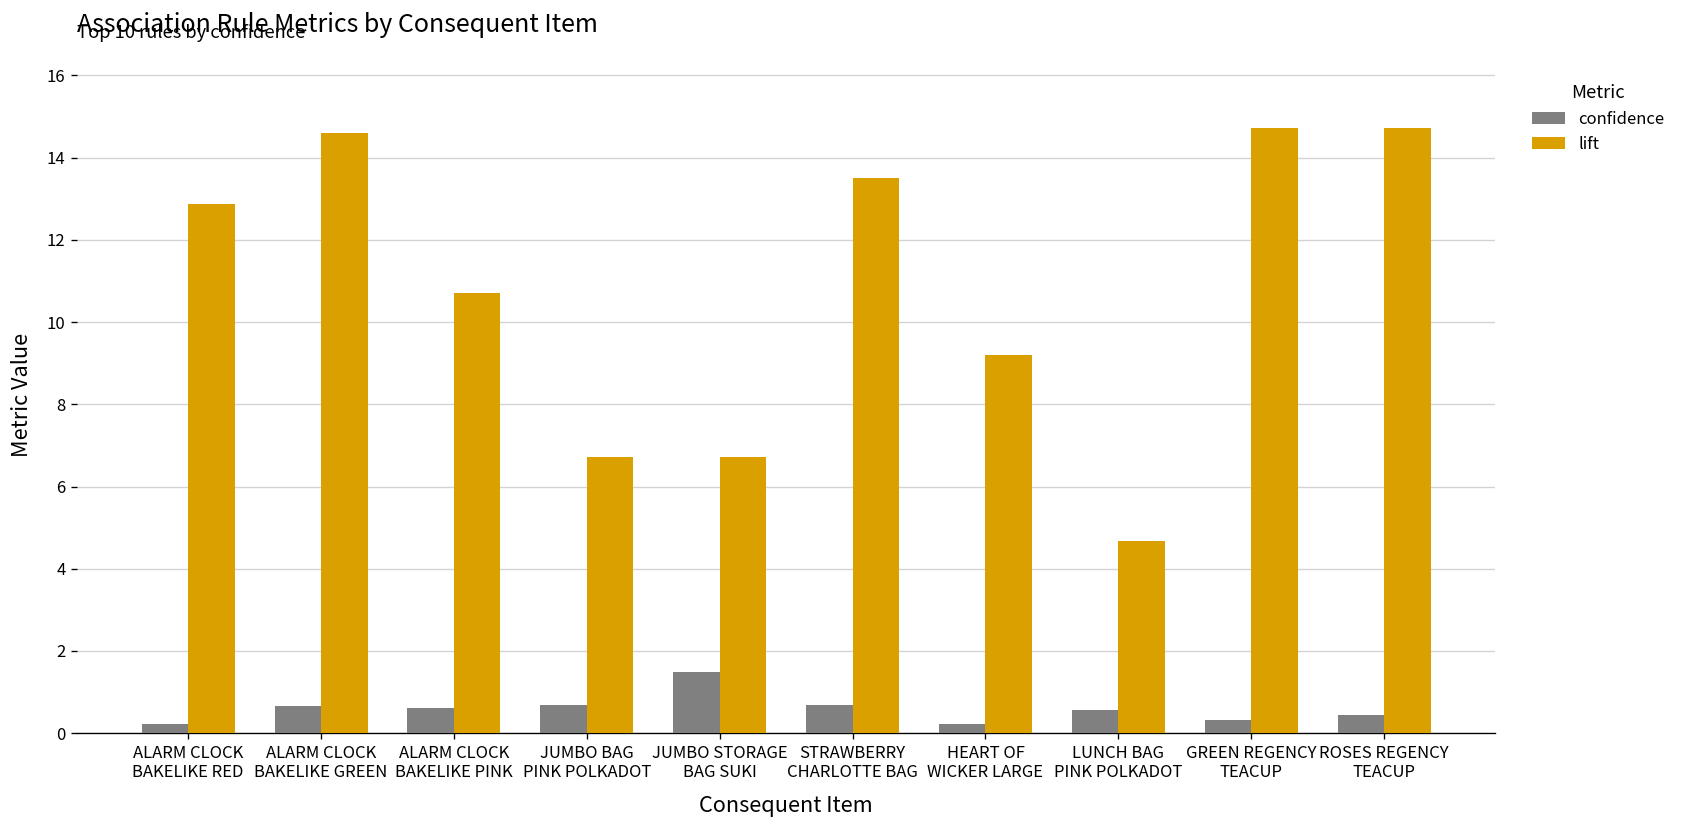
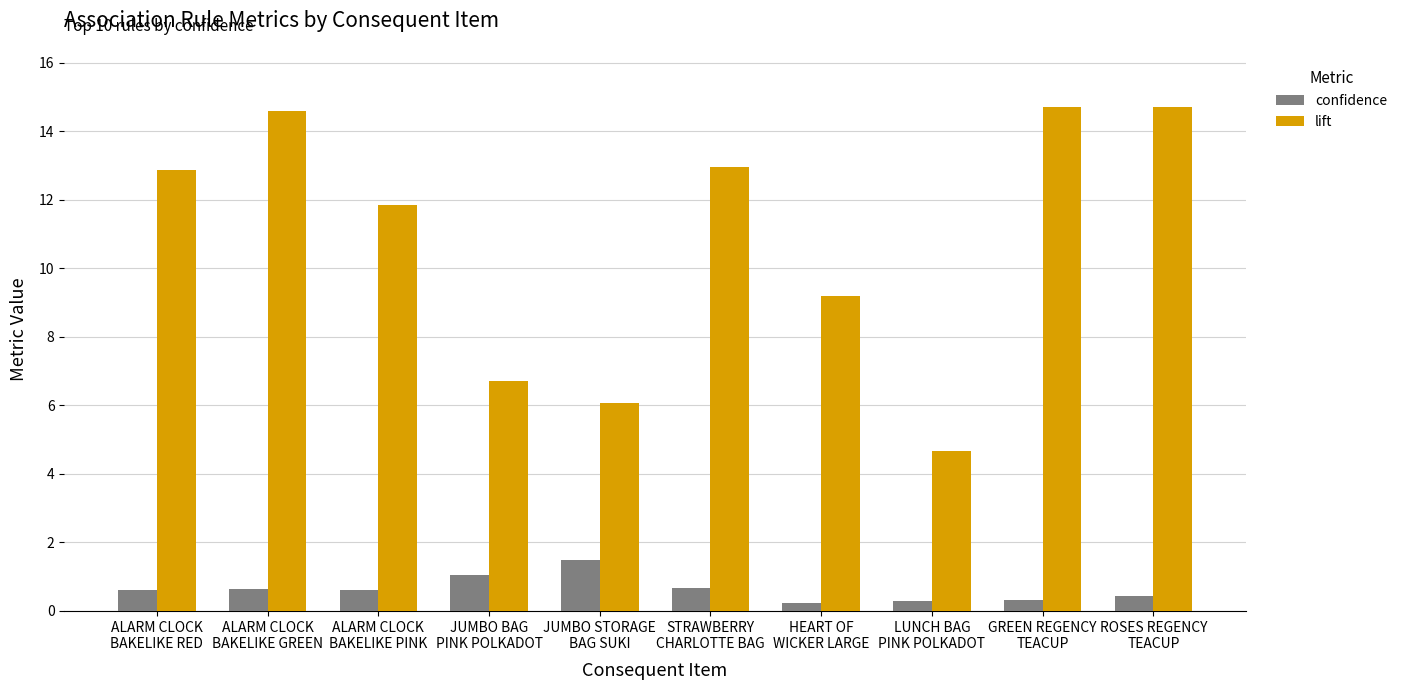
  {
    "confidence": {
-     "ALARM CLOCK BAKELIKE RED": 0.2,
+     "ALARM CLOCK BAKELIKE RED": 0.6,
      "ALARM CLOCK BAKELIKE GREEN": 0.7,
      "ALARM CLOCK BAKELIKE PINK": 0.6,
-     "JUMBO BAG PINK POLKADOT": 0.7,
+     "JUMBO BAG PINK POLKADOT": 1.1,
      "JUMBO STORAGE BAG SUKI": 1.5,
      "STRAWBERRY CHARLOTTE BAG": 0.7,
      "HEART OF WICKER LARGE": 0.2,
-     "LUNCH BAG PINK POLKADOT": 0.6,
+     "LUNCH BAG PINK POLKADOT": 0.3,
      "GREEN REGENCY TEACUP": 0.3,
      "ROSES REGENCY TEACUP": 0.4
    },
    "lift": {
      "ALARM CLOCK BAKELIKE RED": 12.9,
      "ALARM CLOCK BAKELIKE GREEN": 14.6,
-     "ALARM CLOCK BAKELIKE PINK": 10.7,
+     "ALARM CLOCK BAKELIKE PINK": 11.8,
      "JUMBO BAG PINK POLKADOT": 6.7,
-     "JUMBO STORAGE BAG SUKI": 6.7,
-     "STRAWBERRY CHARLOTTE BAG": 13.5,
+     "JUMBO STORAGE BAG SUKI": 6.1,
+     "STRAWBERRY CHARLOTTE BAG": 13.0,
      "HEART OF WICKER LARGE": 9.2,
      "LUNCH BAG PINK POLKADOT": 4.7,
      "GREEN REGENCY TEACUP": 14.7,
      "ROSES REGENCY TEACUP": 14.7
    }
  }
